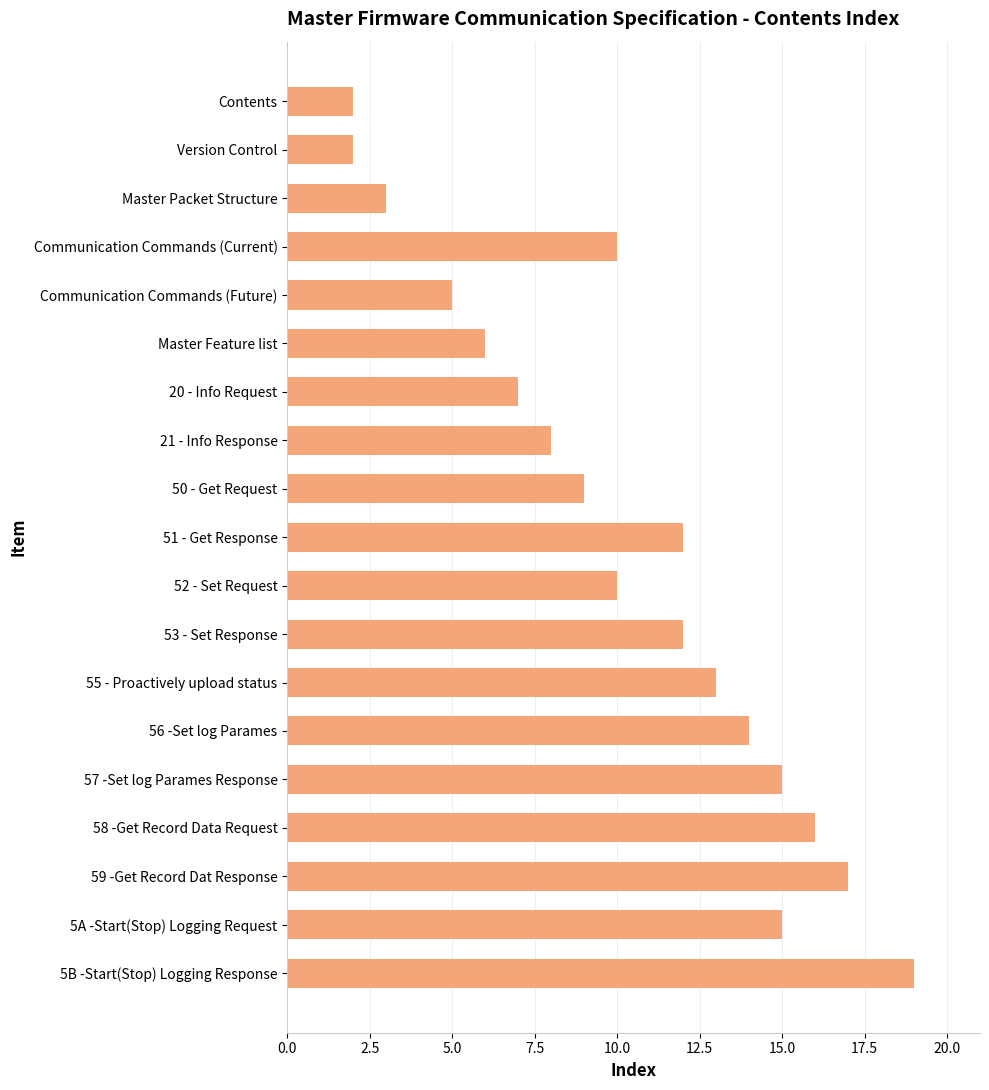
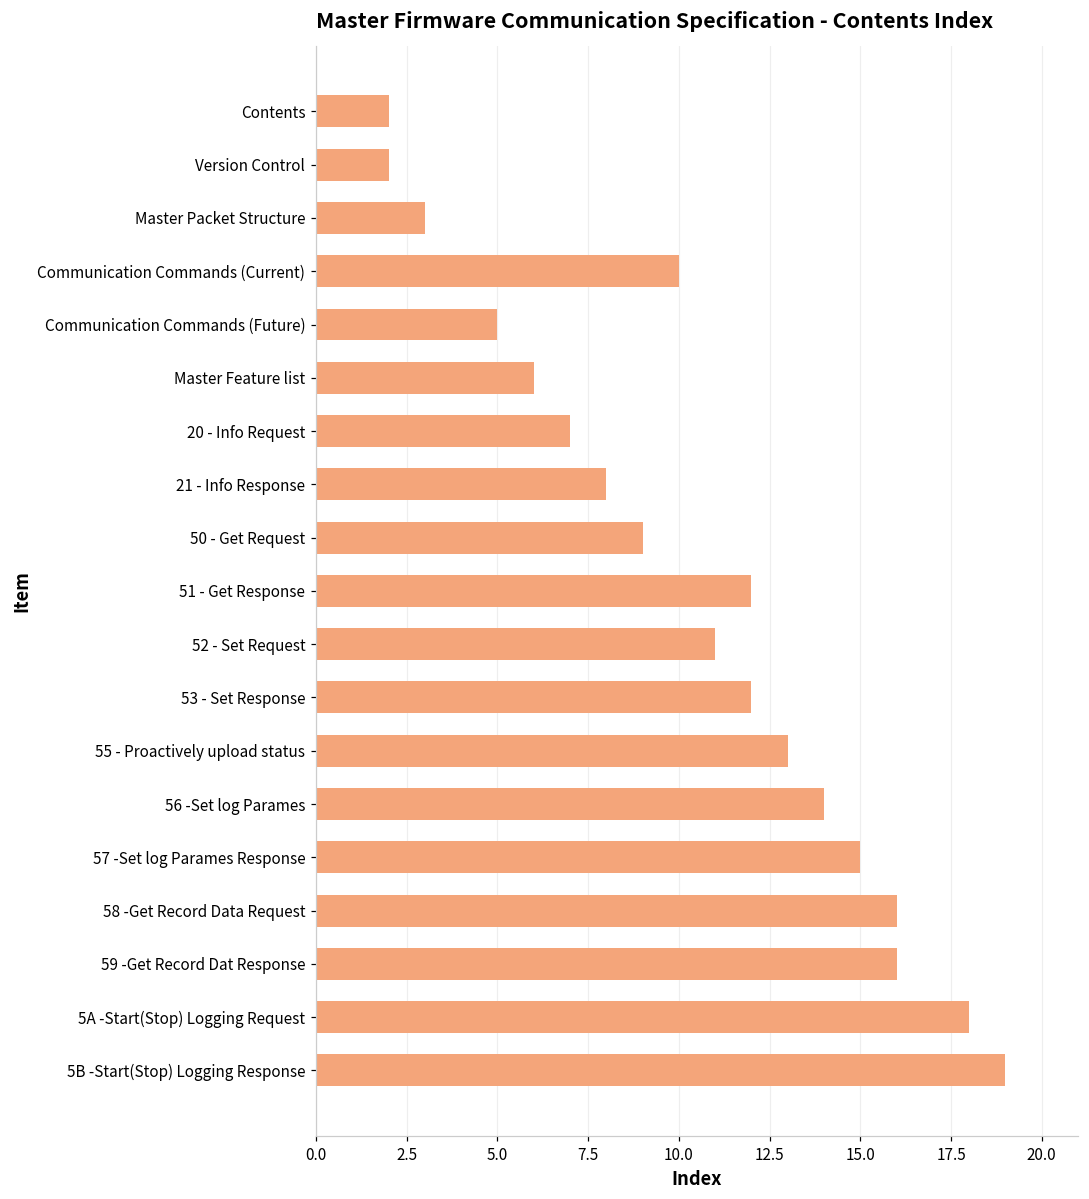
  {
    "Contents": 2,
    "Version Control": 2,
    "Master Packet Structure": 3,
    "Communication Commands (Current)": 10,
    "Communication Commands (Future)": 5,
    "Master Feature list": 6,
    "20 - Info Request": 7,
    "21 - Info Response": 8,
    "50 - Get Request": 9,
    "51 - Get Response": 12,
-   "52 - Set Request": 10,
+   "52 - Set Request": 11,
    "53 - Set Response": 12,
    "55 - Proactively upload status": 13,
    "56 -Set log Parames": 14,
    "57 -Set log Parames Response": 15,
    "58 -Get Record Data Request": 16,
-   "59 -Get Record Dat Response": 17,
-   "5A -Start(Stop) Logging Request": 15,
+   "59 -Get Record Dat Response": 16,
+   "5A -Start(Stop) Logging Request": 18,
    "5B -Start(Stop) Logging Response": 19
  }
